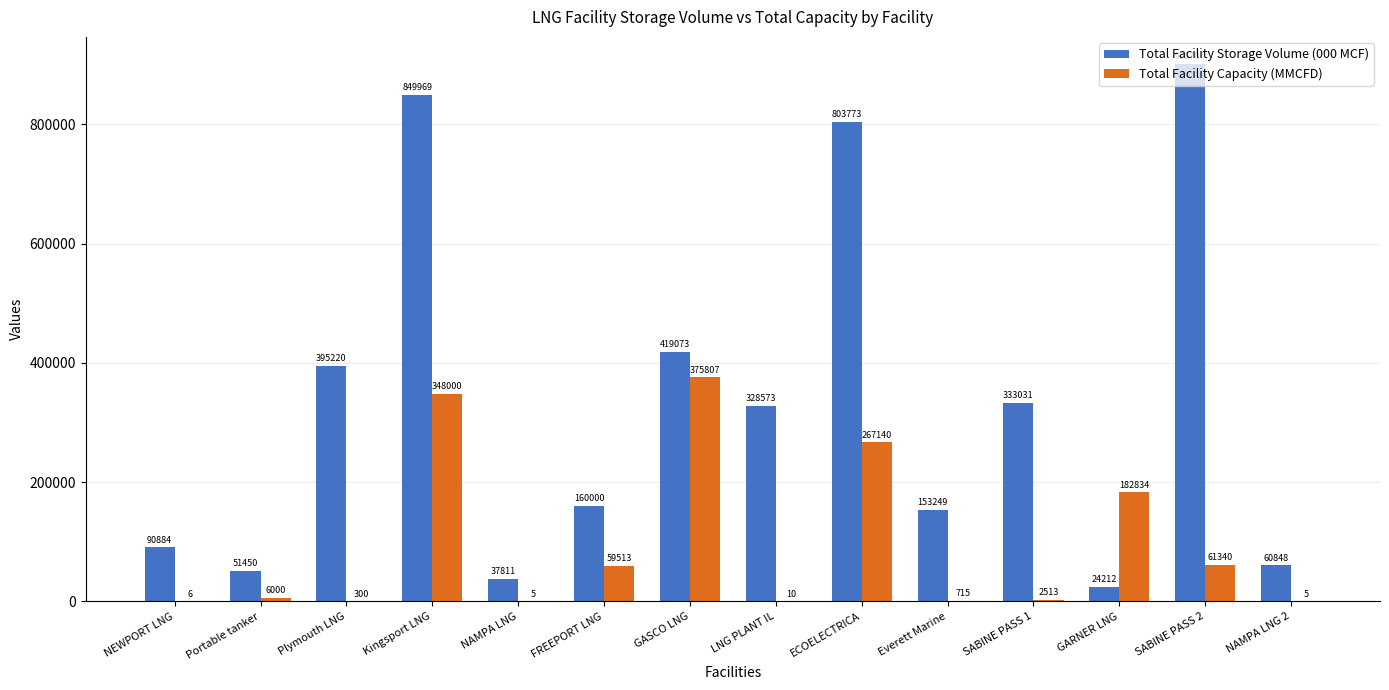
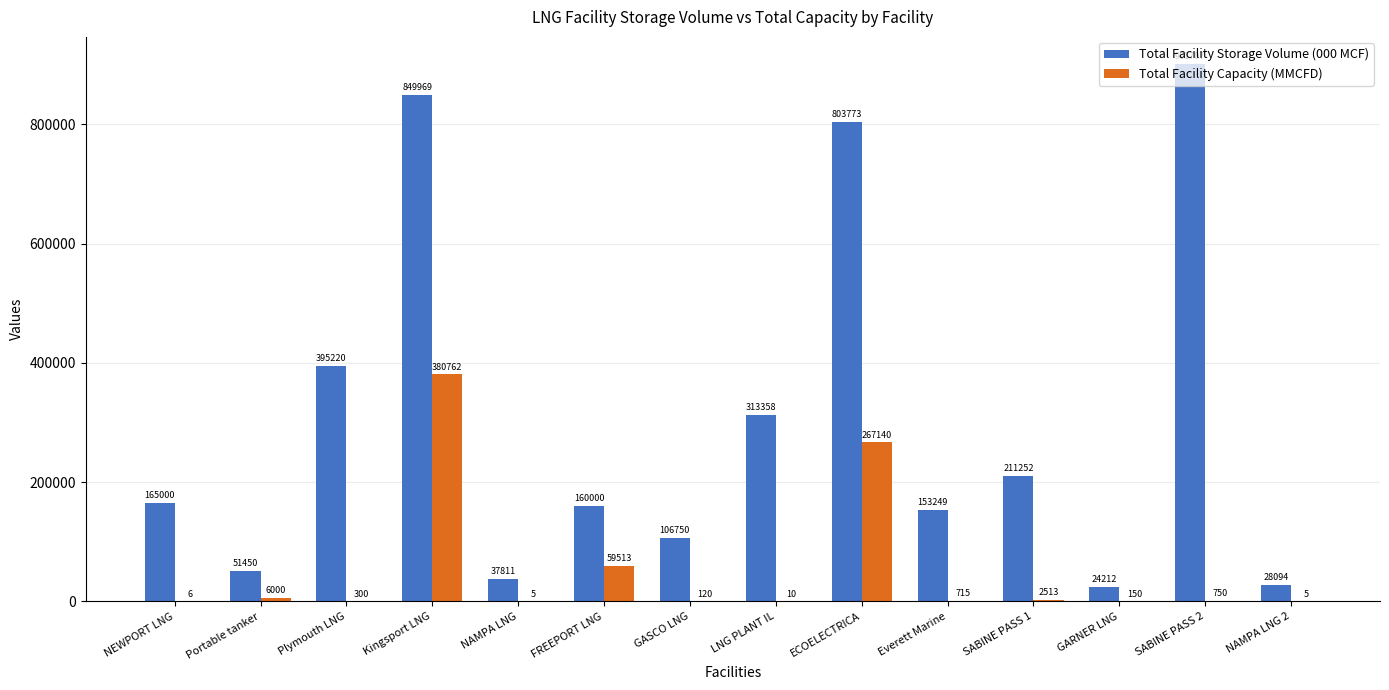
  {
    "Total Facility Storage Volume (000 MCF)": {
-     "NEWPORT LNG": 90884,
+     "NEWPORT LNG": 165000,
      "Portable tanker": 51450,
      "Plymouth LNG": 395220,
      "Kingsport LNG": 849969,
      "NAMPA LNG": 37811,
      "FREEPORT LNG": 160000,
-     "GASCO LNG": 419073,
-     "LNG PLANT IL": 328573,
+     "GASCO LNG": 106750,
+     "LNG PLANT IL": 313358,
      "ECOELECTRICA": 803773,
      "Everett Marine": 153249,
-     "SABINE PASS 1": 333031,
+     "SABINE PASS 1": 211252,
      "GARNER LNG": 24212,
-     "NAMPA LNG 2": 60848
+     "NAMPA LNG 2": 28094
    },
    "Total Facility Capacity (MMCFD)": {
      "NEWPORT LNG": 6,
      "Portable tanker": 6000,
      "Plymouth LNG": 300,
-     "Kingsport LNG": 348000,
+     "Kingsport LNG": 380762,
      "NAMPA LNG": 5,
      "FREEPORT LNG": 59513,
-     "GASCO LNG": 375807,
+     "GASCO LNG": 120,
      "LNG PLANT IL": 10,
      "ECOELECTRICA": 267140,
      "Everett Marine": 715,
      "SABINE PASS 1": 2513,
-     "GARNER LNG": 182834,
-     "SABINE PASS 2": 61340,
+     "GARNER LNG": 150,
+     "SABINE PASS 2": 750,
      "NAMPA LNG 2": 5
    }
  }
